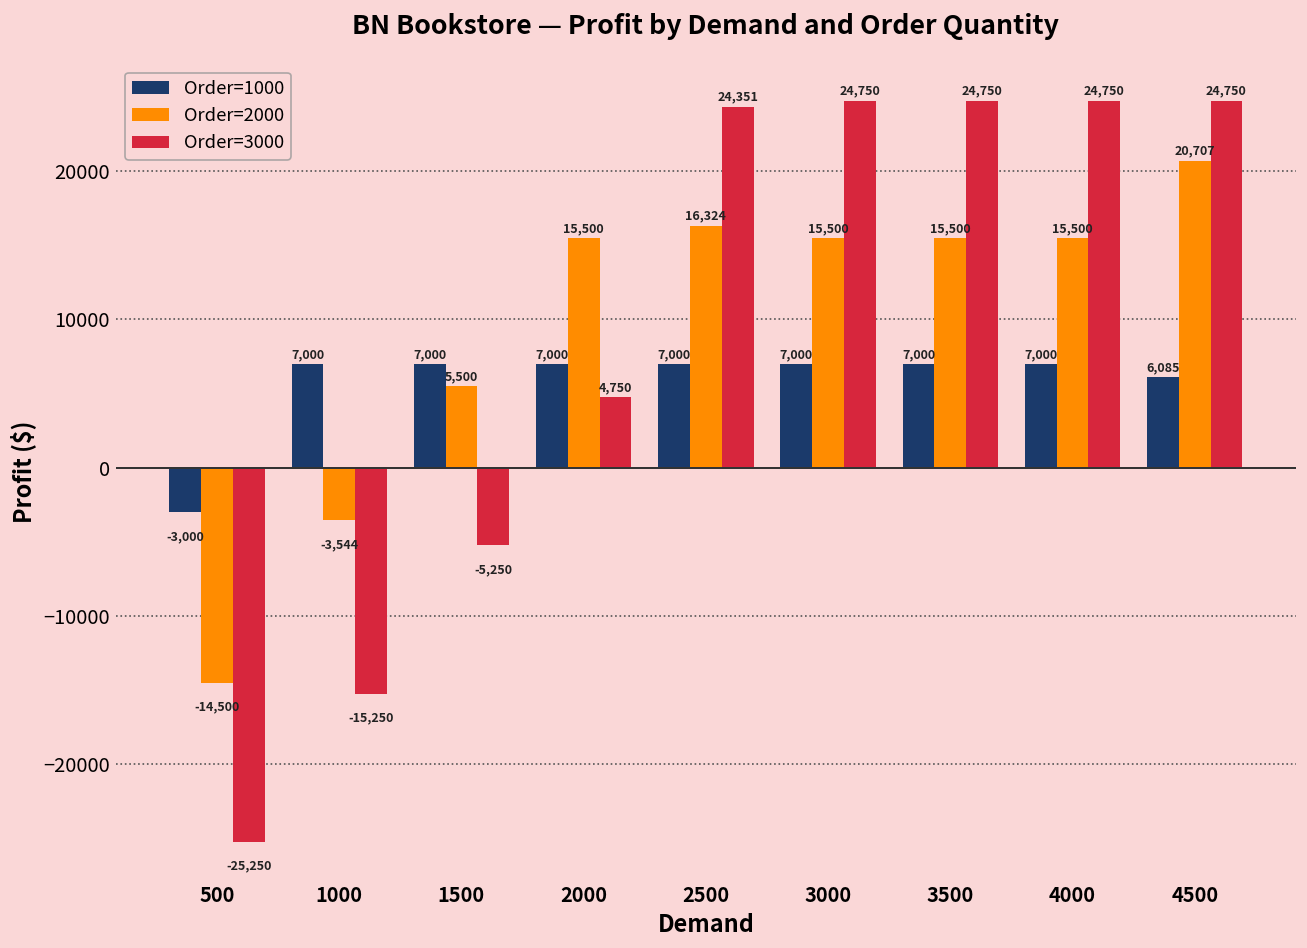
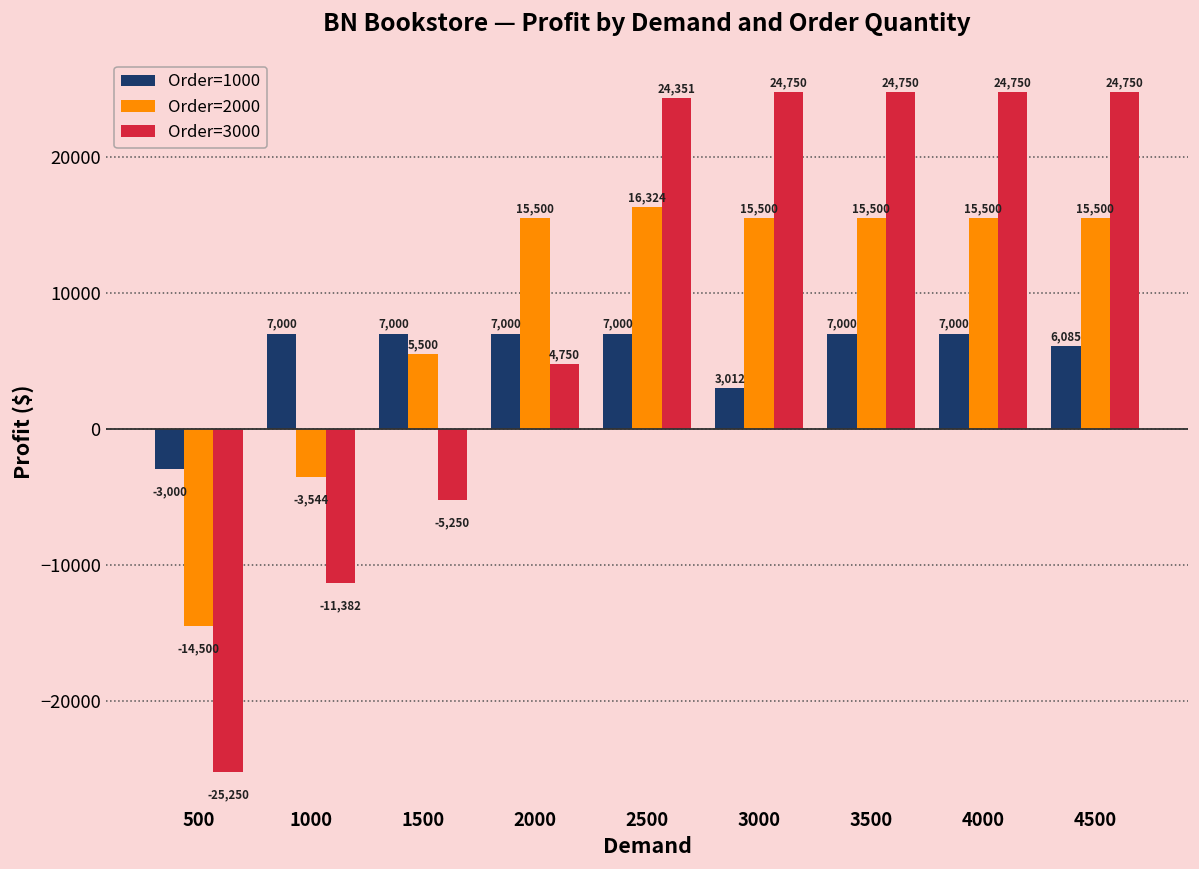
  {
    "Order=1000": {
      "500": "-3,000",
      "1000": "7,000",
      "1500": "7,000",
      "2000": "7,000",
      "2500": "7,000",
-     "3000": "7,000",
+     "3000": "3,012",
      "3500": "7,000",
      "4000": "7,000",
      "4500": "6,085"
    },
    "Order=2000": {
      "500": "-14,500",
      "1000": "-3,544",
      "1500": "5,500",
      "2000": "15,500",
      "2500": "16,324",
      "3000": "15,500",
      "3500": "15,500",
      "4000": "15,500",
-     "4500": "20,707"
+     "4500": "15,500"
    },
    "Order=3000": {
      "500": "-25,250",
-     "1000": "-15,250",
+     "1000": "-11,382",
      "1500": "-5,250",
      "2000": "4,750",
      "2500": "24,351",
      "3000": "24,750",
      "3500": "24,750",
      "4000": "24,750",
      "4500": "24,750"
    }
  }
